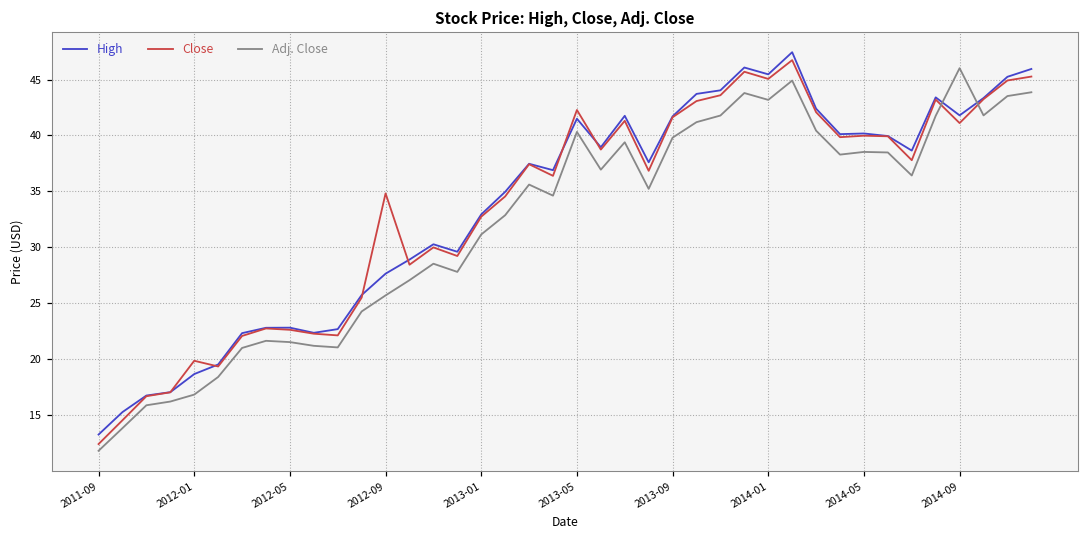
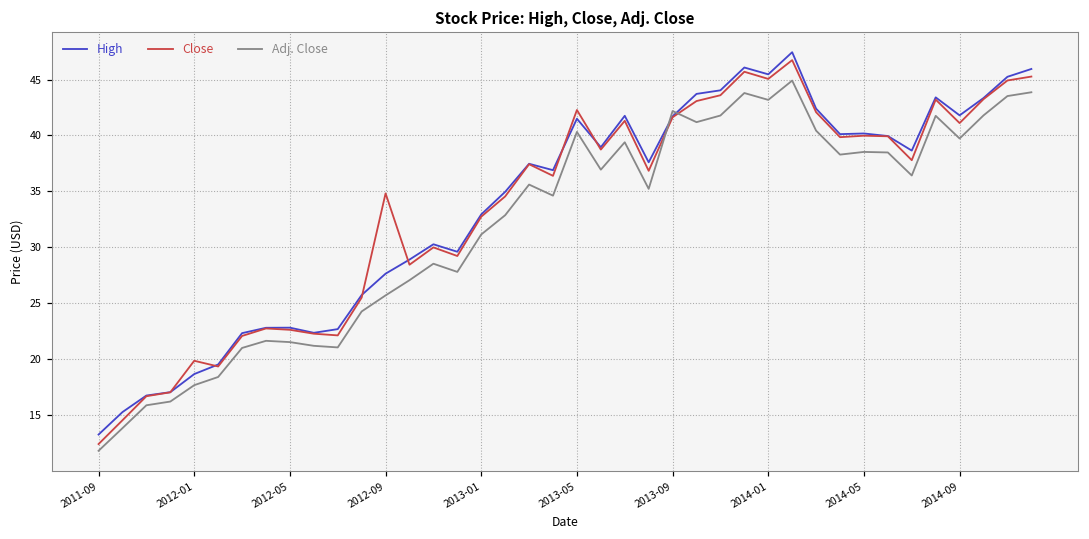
  {
    "High": {
      "2011-09": 13.3,
      "2012-01": 18.7,
      "2012-09": 27.6,
      "2013-05": 41.5,
      "2014-01": 45.5,
      "2014-09": 41.8
    },
    "Close": {
      "2011-09": 12.4,
      "2012-01": 19.9,
      "2012-09": 34.8,
      "2013-05": 42.3,
      "2014-01": 45.1,
      "2014-09": 41.1
    },
    "Adj. Close": {
      "2011-09": 11.8,
-     "2012-01": 16.8,
+     "2012-01": 17.7,
      "2012-05": 21.5,
      "2012-09": 25.7,
      "2013-01": 31.1,
      "2013-05": 40.3,
-     "2013-09": 39.8,
+     "2013-09": 42.2,
      "2014-01": 43.2,
      "2014-05": 38.5,
-     "2014-09": 46.0
+     "2014-09": 39.7
    }
  }
